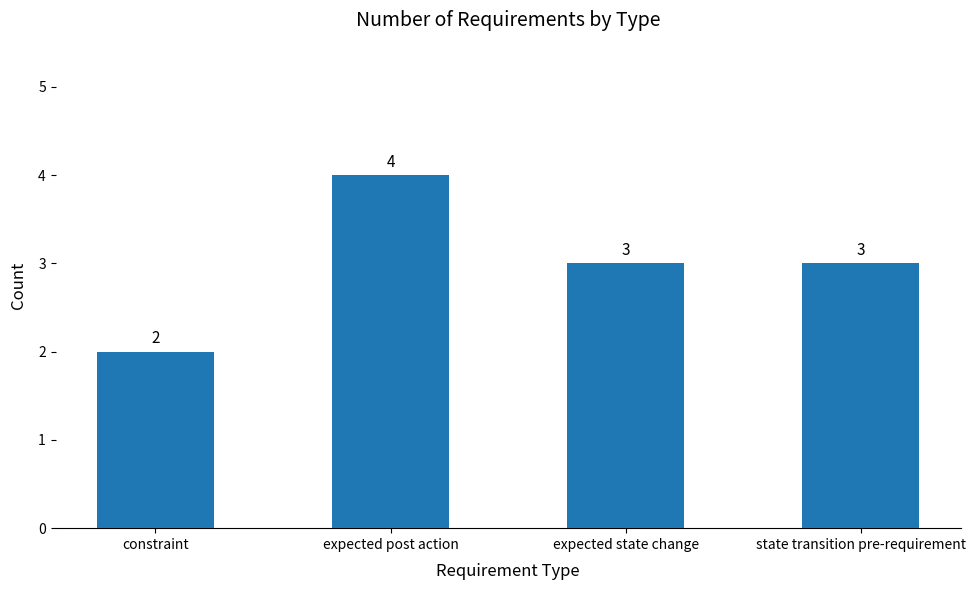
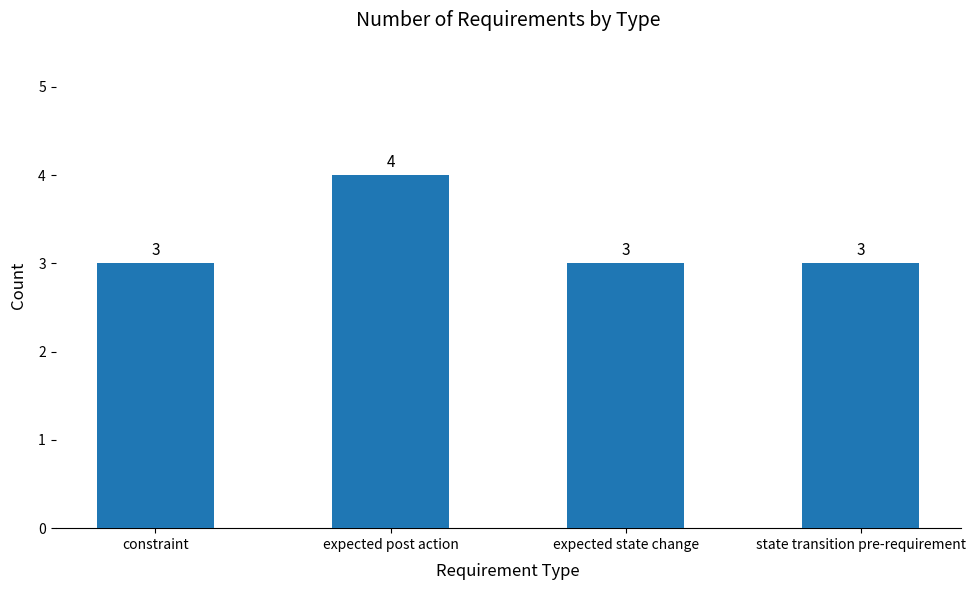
  {
-   "constraint": 2,
+   "constraint": 3,
    "expected post action": 4,
    "expected state change": 3,
    "state transition pre-requirement": 3
  }
